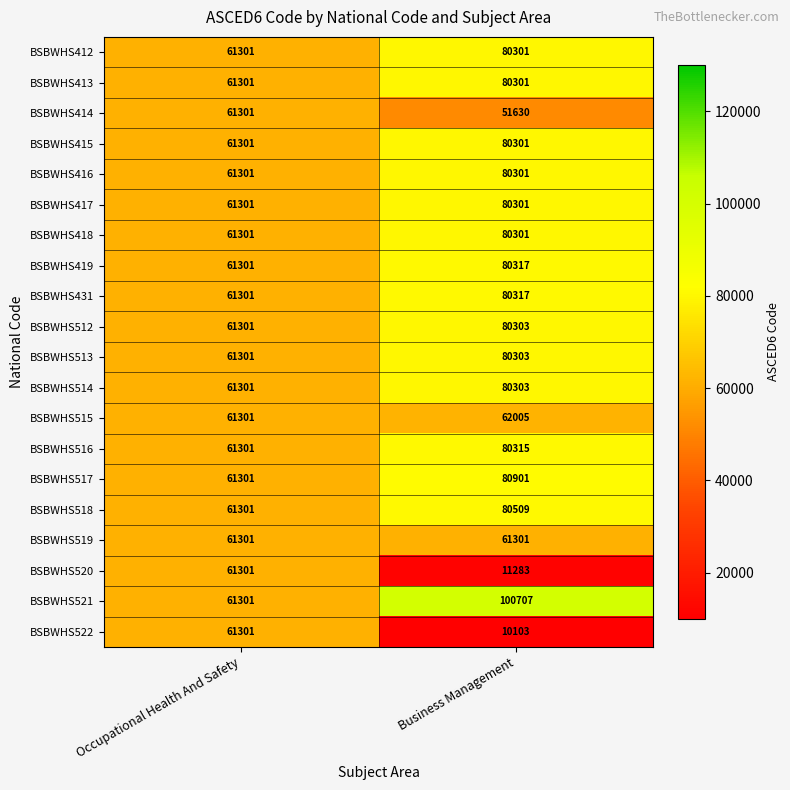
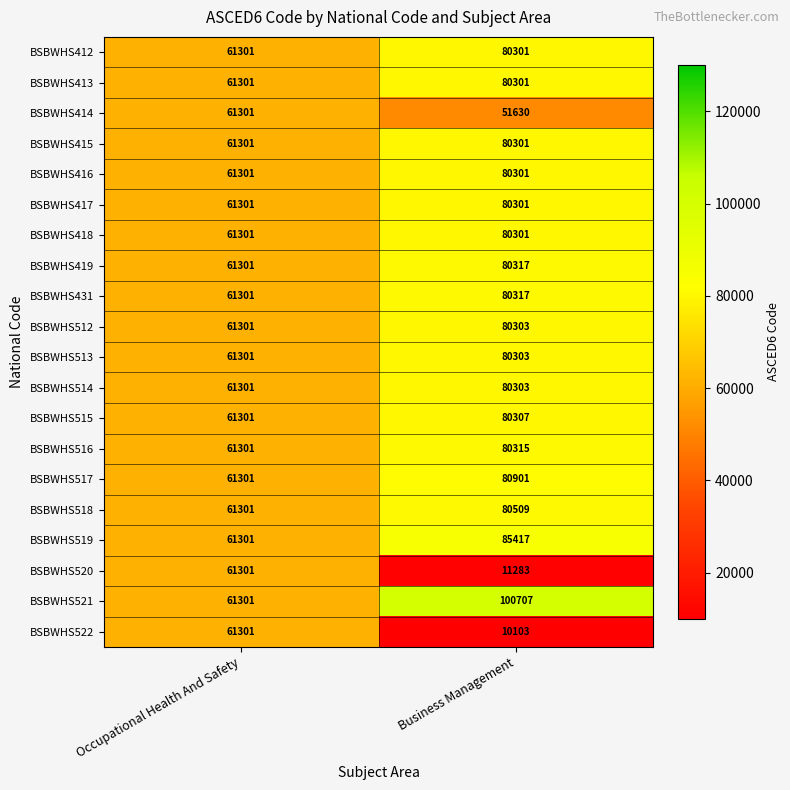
  {
    "BSBWHS412": {
      "Occupational Health And Safety": 61301,
      "Business Management": 80301
    },
    "BSBWHS413": {
      "Occupational Health And Safety": 61301,
      "Business Management": 80301
    },
    "BSBWHS414": {
      "Occupational Health And Safety": 61301,
      "Business Management": 51630
    },
    "BSBWHS415": {
      "Occupational Health And Safety": 61301,
      "Business Management": 80301
    },
    "BSBWHS416": {
      "Occupational Health And Safety": 61301,
      "Business Management": 80301
    },
    "BSBWHS417": {
      "Occupational Health And Safety": 61301,
      "Business Management": 80301
    },
    "BSBWHS418": {
      "Occupational Health And Safety": 61301,
      "Business Management": 80301
    },
    "BSBWHS419": {
      "Occupational Health And Safety": 61301,
      "Business Management": 80317
    },
    "BSBWHS431": {
      "Occupational Health And Safety": 61301,
      "Business Management": 80317
    },
    "BSBWHS512": {
      "Occupational Health And Safety": 61301,
      "Business Management": 80303
    },
    "BSBWHS513": {
      "Occupational Health And Safety": 61301,
      "Business Management": 80303
    },
    "BSBWHS514": {
      "Occupational Health And Safety": 61301,
      "Business Management": 80303
    },
    "BSBWHS515": {
      "Occupational Health And Safety": 61301,
-     "Business Management": 62005
+     "Business Management": 80307
    },
    "BSBWHS516": {
      "Occupational Health And Safety": 61301,
      "Business Management": 80315
    },
    "BSBWHS517": {
      "Occupational Health And Safety": 61301,
      "Business Management": 80901
    },
    "BSBWHS518": {
      "Occupational Health And Safety": 61301,
      "Business Management": 80509
    },
    "BSBWHS519": {
      "Occupational Health And Safety": 61301,
-     "Business Management": 61301
+     "Business Management": 85417
    },
    "BSBWHS520": {
      "Occupational Health And Safety": 61301,
      "Business Management": 11283
    },
    "BSBWHS521": {
      "Occupational Health And Safety": 61301,
      "Business Management": 100707
    },
    "BSBWHS522": {
      "Occupational Health And Safety": 61301,
      "Business Management": 10103
    }
  }
